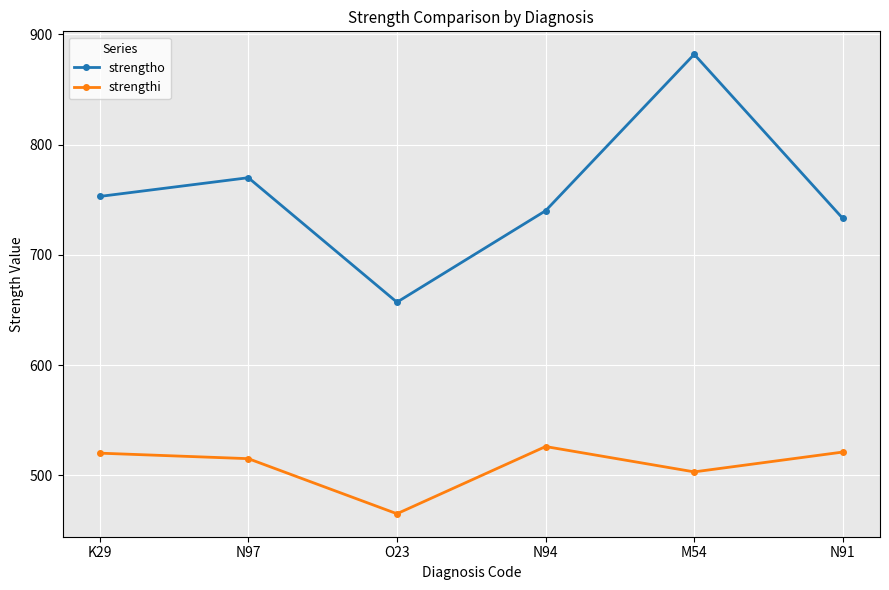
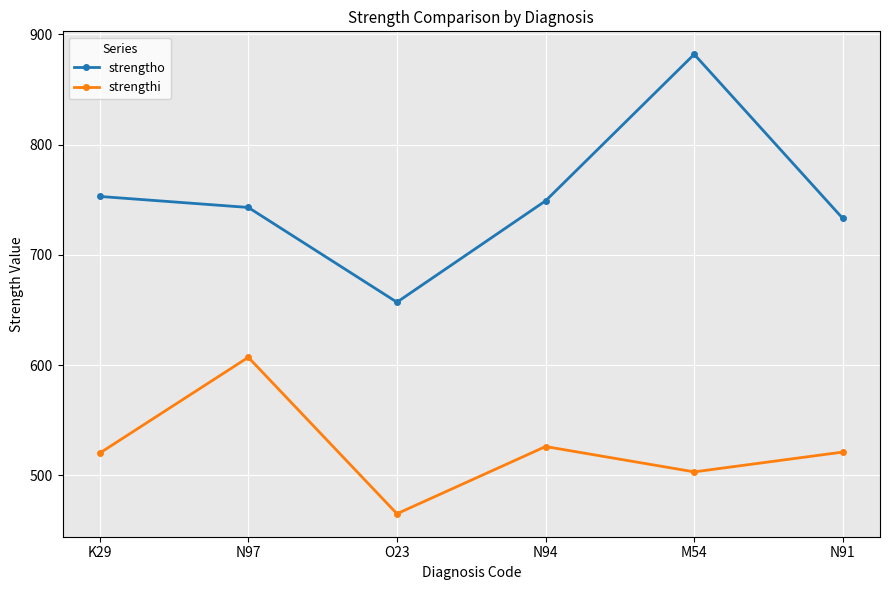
  {
    "strengtho": {
      "K29": 753,
-     "N97": 770,
+     "N97": 743,
      "O23": 657,
-     "N94": 740,
+     "N94": 749,
      "M54": 882,
      "N91": 733
    },
    "strengthi": {
      "K29": 520,
-     "N97": 515,
+     "N97": 607,
      "O23": 465,
      "N94": 526,
      "M54": 503,
      "N91": 521
    }
  }
